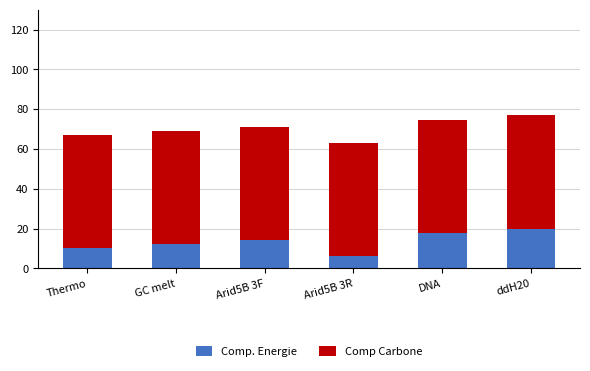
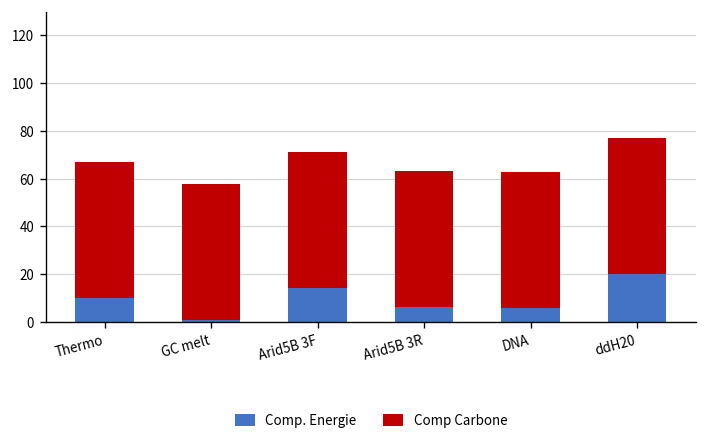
  {
    "Comp. Energie": {
      "Thermo": 10,
-     "GC melt": 12,
+     "GC melt": 1,
      "Arid5B 3F": 14,
      "Arid5B 3R": 6,
-     "DNA": 18,
+     "DNA": 6,
      "ddH20": 20
    },
    "Comp Carbone": {
      "Thermo": 57,
      "GC melt": 57,
      "Arid5B 3F": 57,
      "Arid5B 3R": 57,
      "DNA": 57,
      "ddH20": 57
    }
  }
